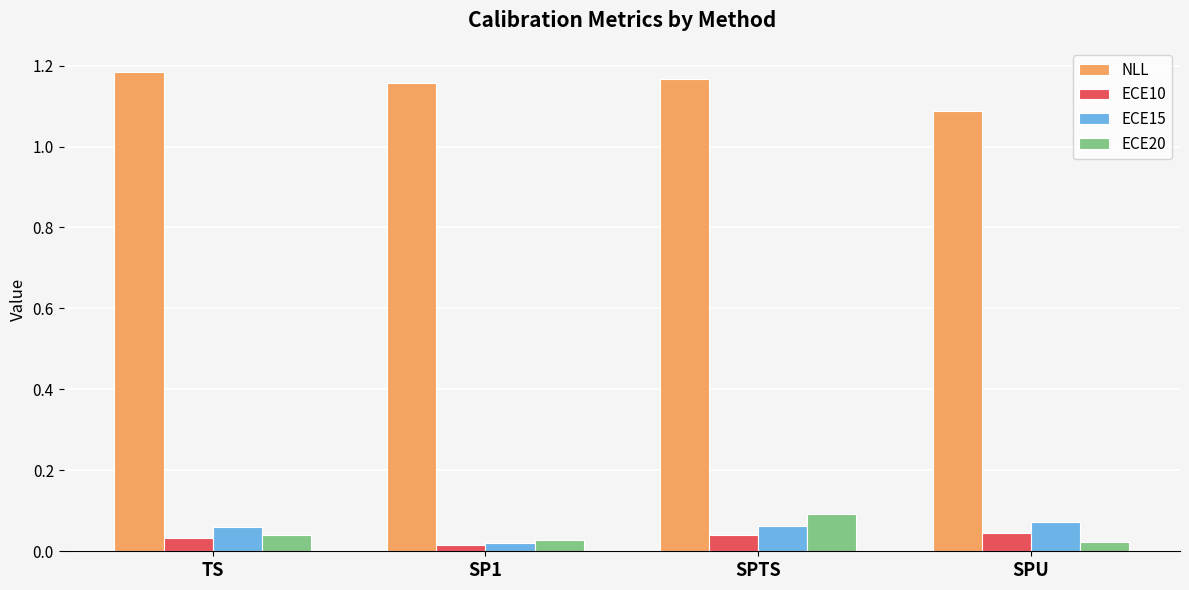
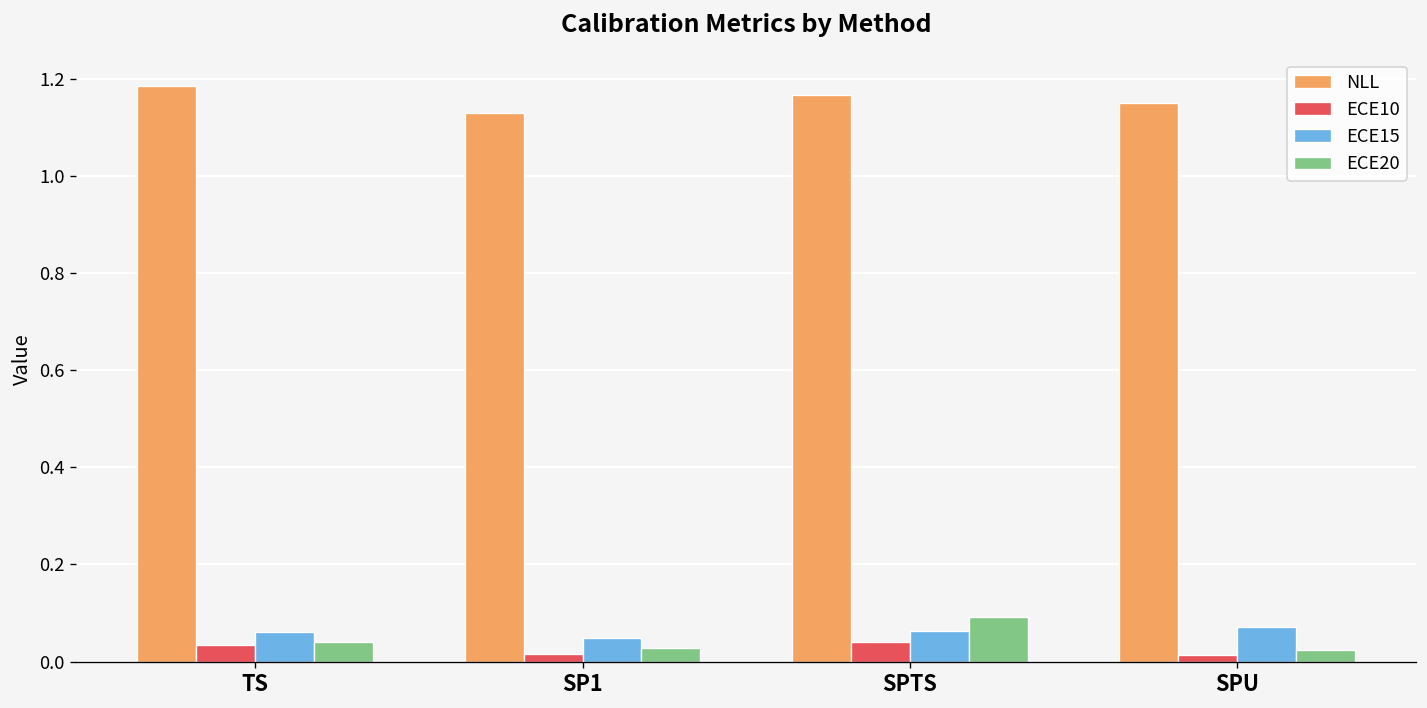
  {
    "NLL": {
      "TS": 1.18,
-     "SP1": 1.16,
+     "SP1": 1.13,
      "SPTS": 1.17,
-     "SPU": 1.09
+     "SPU": 1.15
    },
    "ECE10": {
      "TS": 0.03,
      "SP1": 0.01,
      "SPTS": 0.04,
-     "SPU": 0.05
+     "SPU": 0.01
    },
    "ECE15": {
      "TS": 0.06,
-     "SP1": 0.02,
+     "SP1": 0.05,
      "SPTS": 0.06,
      "SPU": 0.07
    },
    "ECE20": {
      "TS": 0.04,
      "SP1": 0.03,
      "SPTS": 0.09,
      "SPU": 0.02
    }
  }
